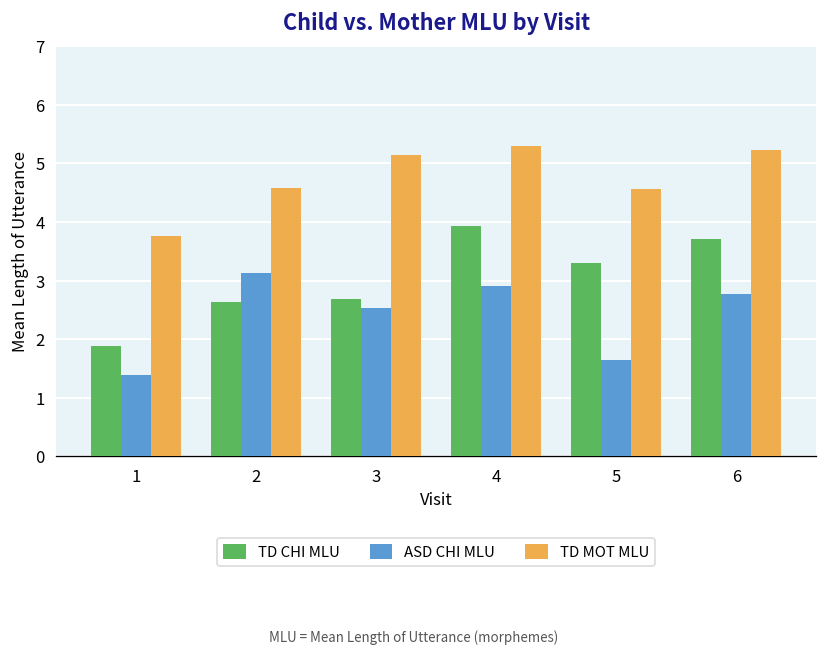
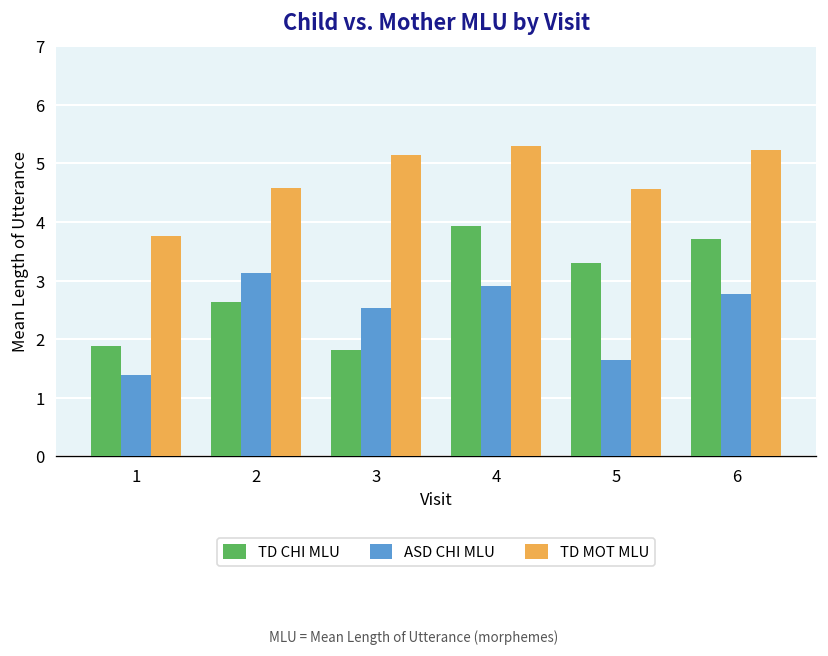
  {
    "TD CHI MLU": {
      "1": 1.9,
      "2": 2.6,
-     "3": 2.7,
+     "3": 1.8,
      "4": 3.9,
      "5": 3.3,
      "6": 3.7
    },
    "ASD CHI MLU": {
      "1": 1.4,
      "2": 3.1,
      "3": 2.5,
      "4": 2.9,
      "5": 1.6,
      "6": 2.8
    },
    "TD MOT MLU": {
      "1": 3.8,
      "2": 4.6,
      "3": 5.1,
      "4": 5.3,
      "5": 4.6,
      "6": 5.2
    }
  }
